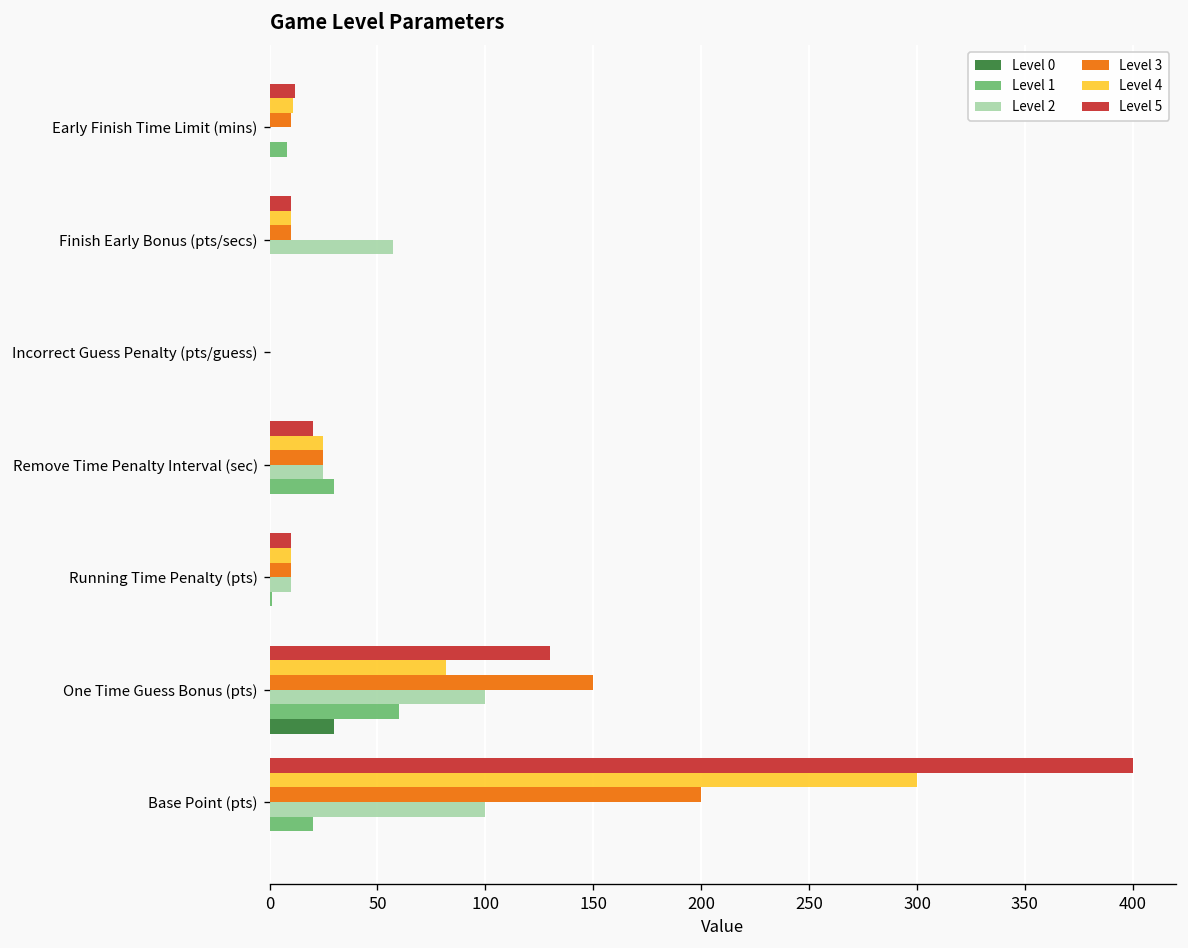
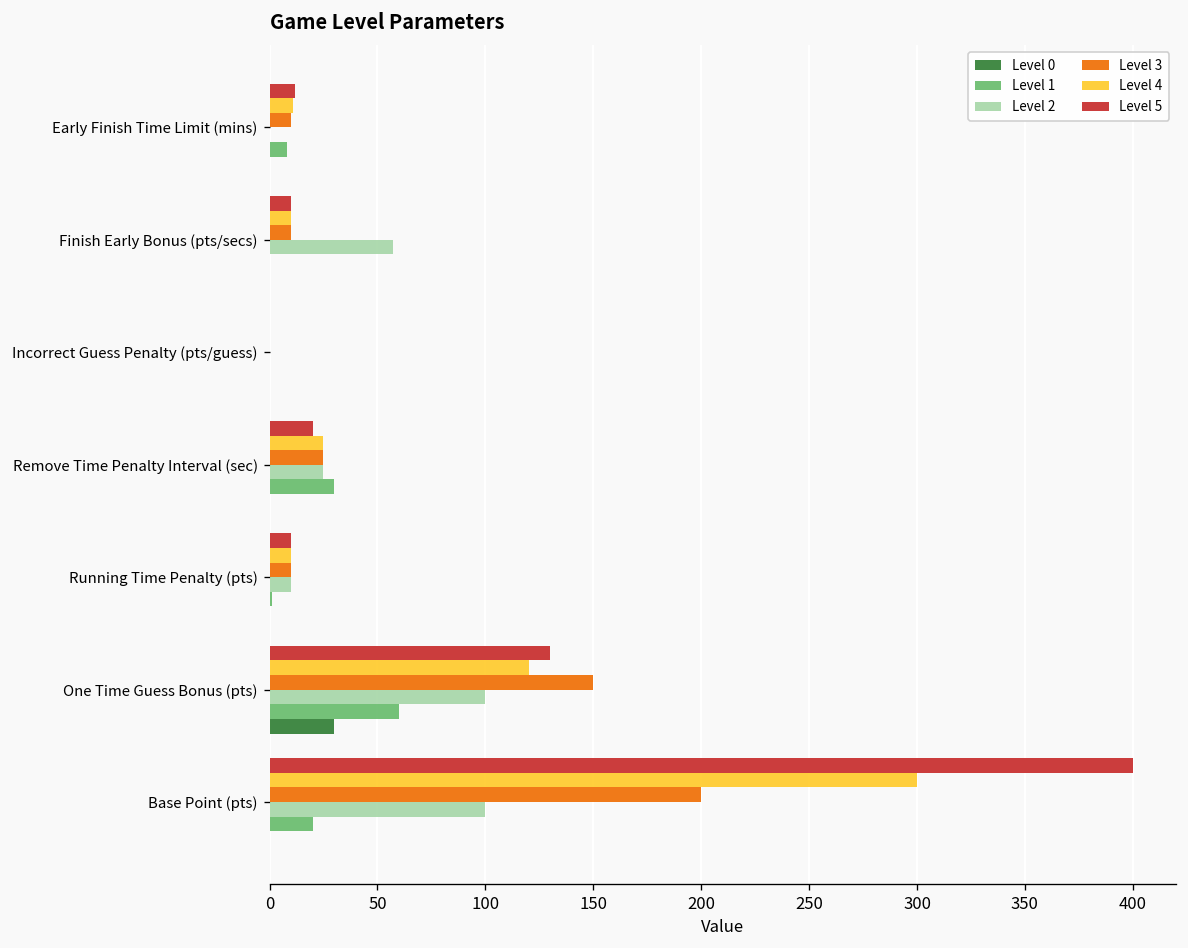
  {
    "Level 0": {
      "Early Finish Time Limit (mins)": 0,
      "Finish Early Bonus (pts/secs)": 0,
      "Incorrect Guess Penalty (pts/guess)": 0,
      "Remove Time Penalty Interval (sec)": 0,
      "Running Time Penalty (pts)": 0,
      "One Time Guess Bonus (pts)": 30,
      "Base Point (pts)": 0
    },
    "Level 1": {
      "Early Finish Time Limit (mins)": 8,
      "Finish Early Bonus (pts/secs)": 0,
      "Remove Time Penalty Interval (sec)": 30,
      "One Time Guess Bonus (pts)": 60,
      "Base Point (pts)": 20
    },
    "Level 2": {
      "Early Finish Time Limit (mins)": 0,
      "Finish Early Bonus (pts/secs)": 57,
      "Remove Time Penalty Interval (sec)": 25,
      "Running Time Penalty (pts)": 10,
      "One Time Guess Bonus (pts)": 100,
      "Base Point (pts)": 100
    },
    "Level 3": {
      "Early Finish Time Limit (mins)": 10,
      "Finish Early Bonus (pts/secs)": 10,
      "Remove Time Penalty Interval (sec)": 25,
      "Running Time Penalty (pts)": 10,
      "One Time Guess Bonus (pts)": 150,
      "Base Point (pts)": 200
    },
    "Level 4": {
      "Early Finish Time Limit (mins)": 11,
      "Finish Early Bonus (pts/secs)": 10,
      "Remove Time Penalty Interval (sec)": 25,
      "Running Time Penalty (pts)": 10,
-     "One Time Guess Bonus (pts)": 82,
+     "One Time Guess Bonus (pts)": 120,
      "Base Point (pts)": 300
    },
    "Level 5": {
      "Early Finish Time Limit (mins)": 12,
      "Finish Early Bonus (pts/secs)": 10,
      "Remove Time Penalty Interval (sec)": 20,
      "Running Time Penalty (pts)": 10,
      "One Time Guess Bonus (pts)": 130,
      "Base Point (pts)": 400
    }
  }
